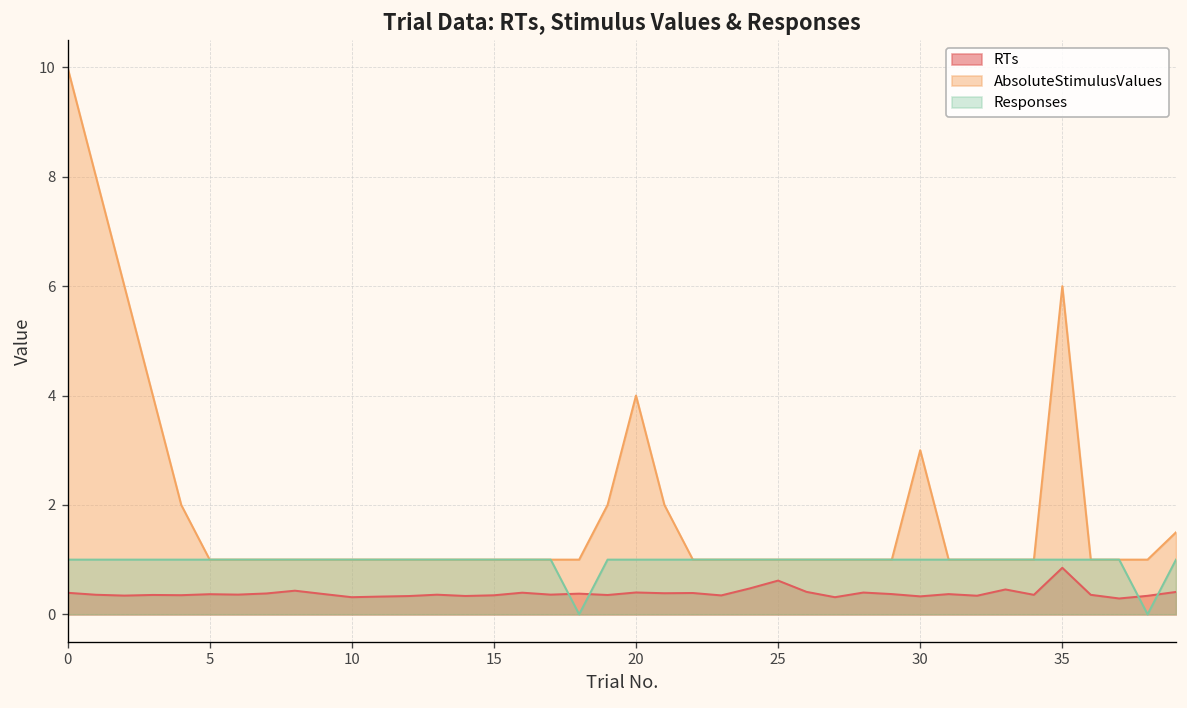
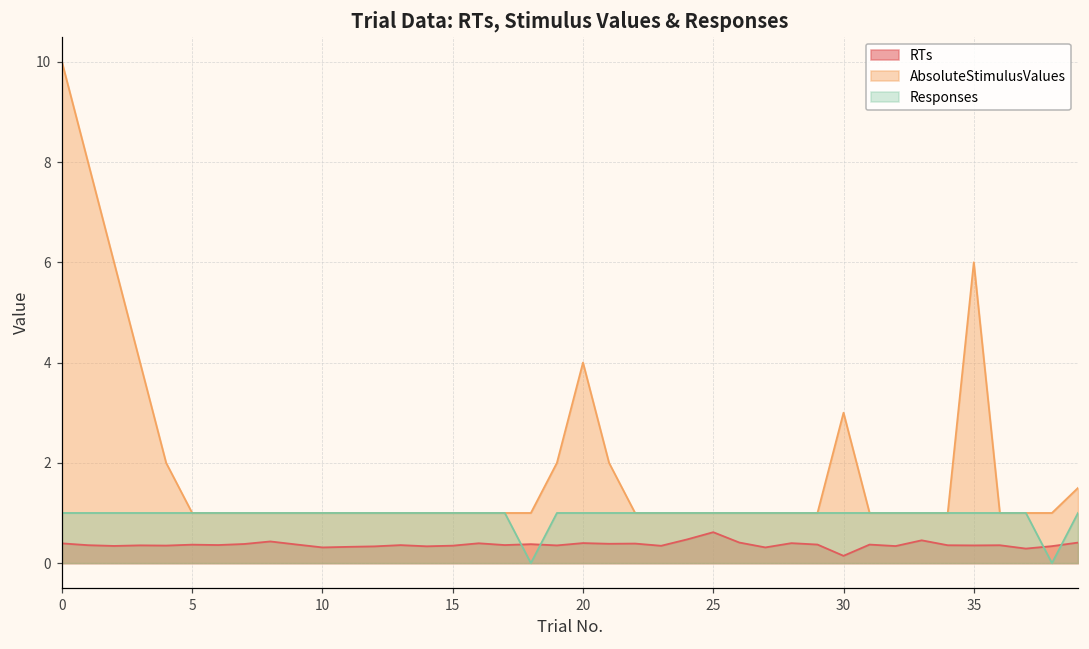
  {
    "RTs": {
      "0": 0.4,
      "5": 0.4,
      "10": 0.3,
      "15": 0.3,
      "20": 0.4,
      "25": 0.6,
-     "30": 0.3,
-     "35": 0.9
+     "30": 0.1,
+     "35": 0.4
    },
    "AbsoluteStimulusValues": {
      "0": 10.0,
      "20": 4.0,
      "30": 3.0,
      "35": 6.0
    },
    "Responses": {
      "0": 1.0,
      "20": 1.0,
      "30": 1.0,
      "35": 1.0
    }
  }
